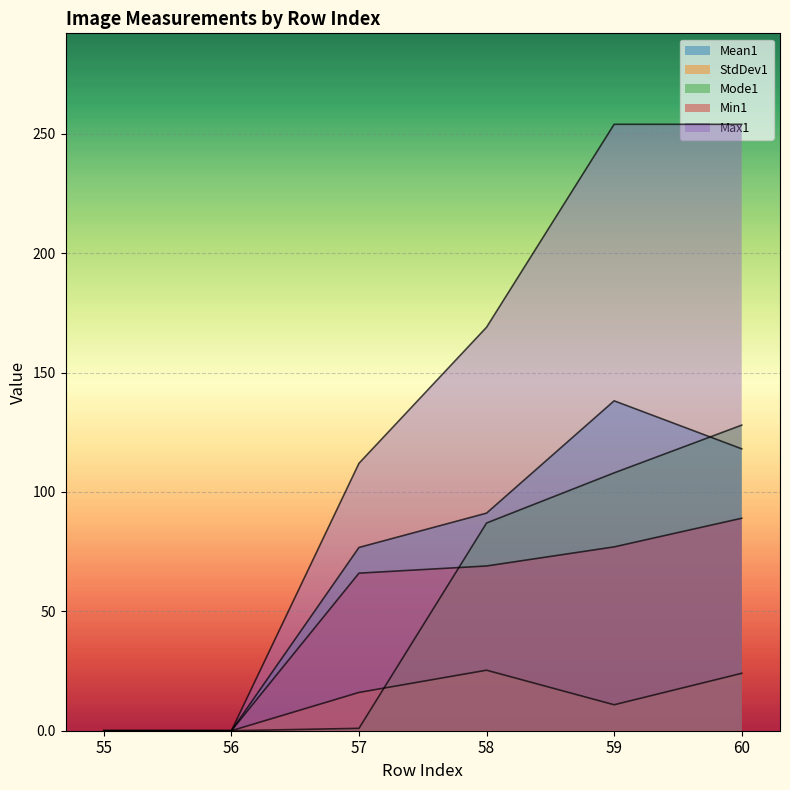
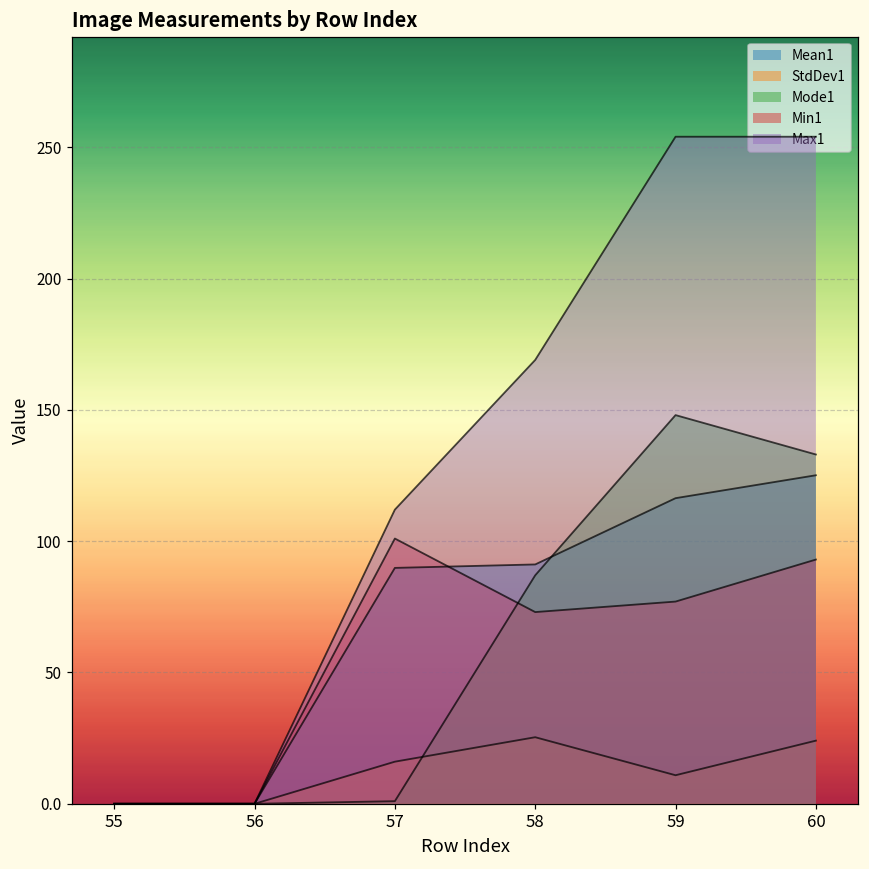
  {
    "Mean1": {
-     "57": 77,
+     "57": 90,
      "58": 91,
-     "59": 138,
-     "60": 118
+     "59": 116,
+     "60": 125
    },
    "StdDev1": {
      "57": 16,
      "58": 25,
      "59": 11,
      "60": 24
    },
    "Mode1": {
      "57": 1,
      "58": 87,
-     "59": 108,
-     "60": 128
+     "59": 148,
+     "60": 133
    },
    "Min1": {
-     "57": 66,
-     "58": 69,
+     "57": 101,
+     "58": 73,
      "59": 77,
-     "60": 89
+     "60": 93
    },
    "Max1": {
      "57": 112,
      "58": 169,
      "59": 254
    }
  }
